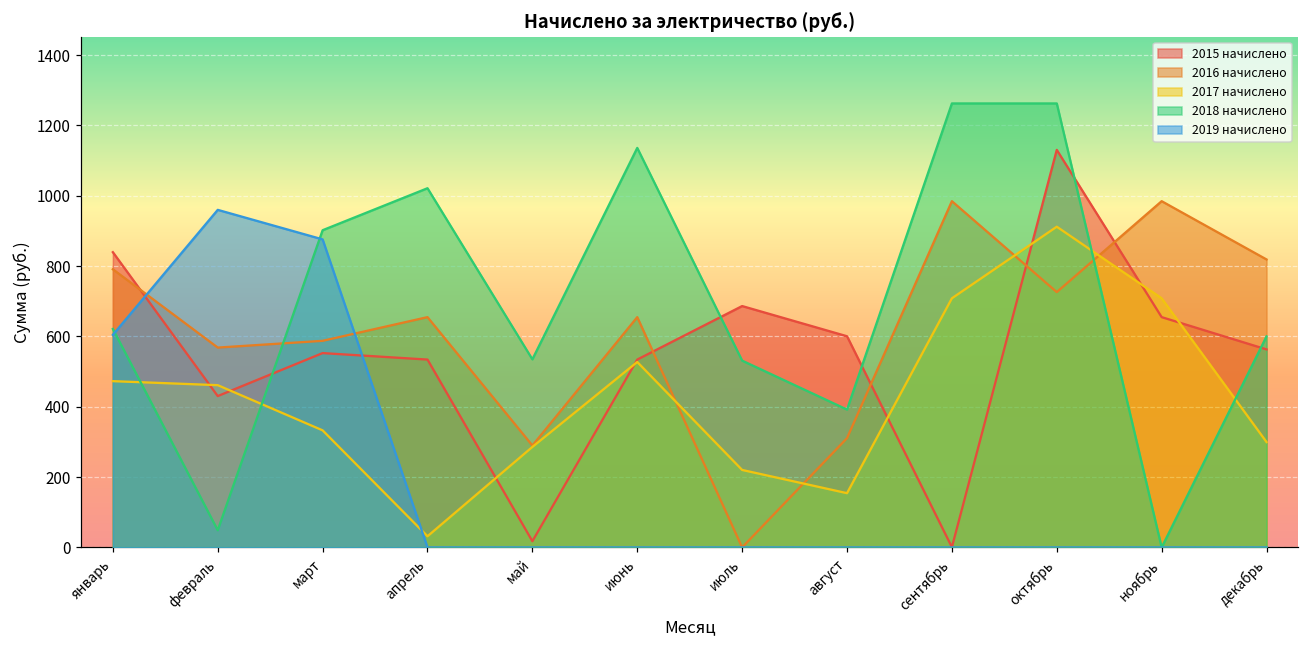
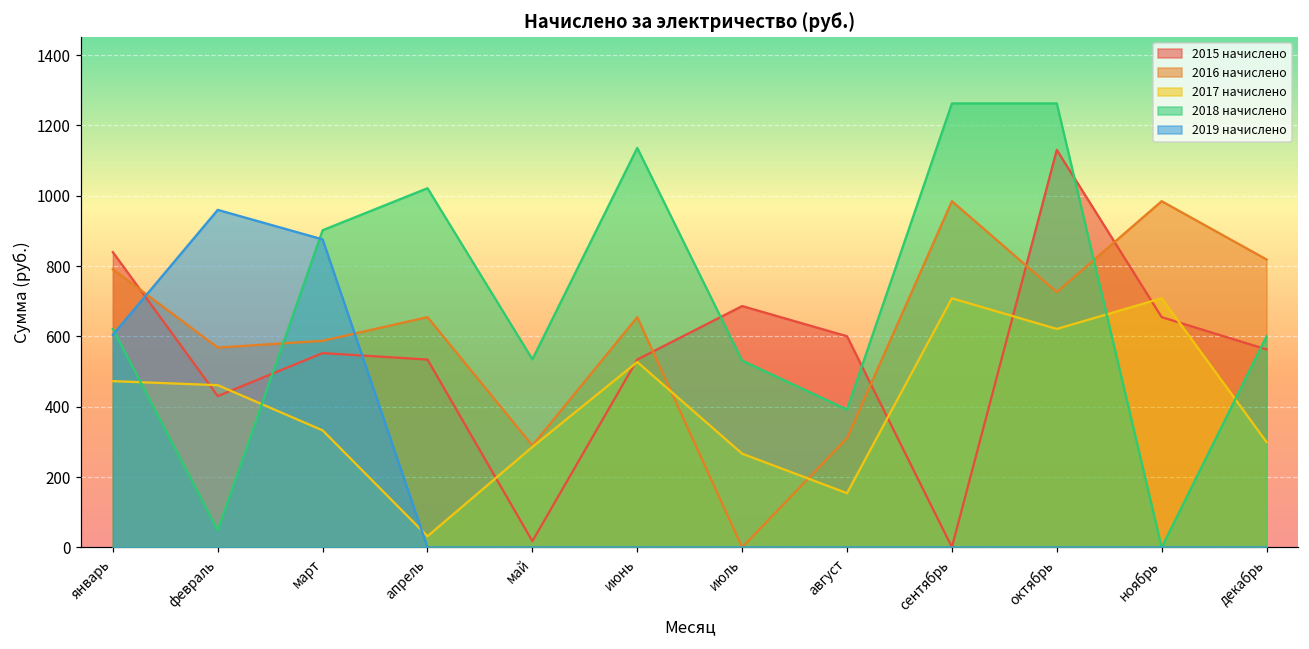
  {
    "2017 начислено": {
      "январь": 470,
      "февраль": 460,
      "март": 330,
      "апрель": 30,
-     "июль": 220,
+     "июль": 270,
      "август": 150,
      "сентябрь": 710,
-     "октябрь": 910,
+     "октябрь": 620,
      "ноябрь": 710,
      "декабрь": 300
    },
    "2018 начислено": {
      "январь": 620,
      "февраль": 50,
      "март": 900,
      "апрель": 1020,
      "май": 530,
      "июнь": 1140,
      "июль": 530,
      "август": 390,
      "сентябрь": 1260,
      "октябрь": 1260,
      "декабрь": 600
    },
    "2019 начислено": {
      "январь": 600,
      "февраль": 960,
      "март": 880,
      "апрель": 0,
      "май": 0,
      "июнь": 0,
      "август": 0,
      "октябрь": 0,
      "декабрь": 0
    }
  }
